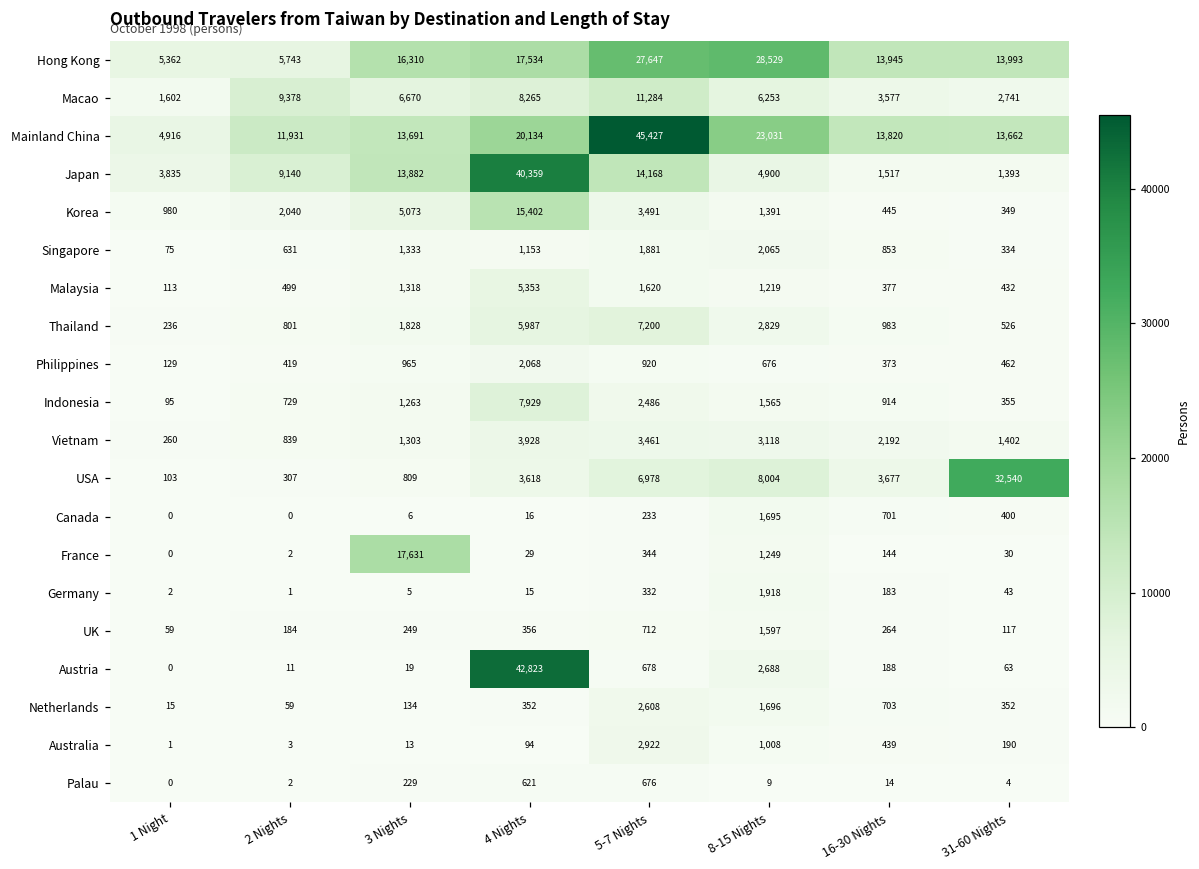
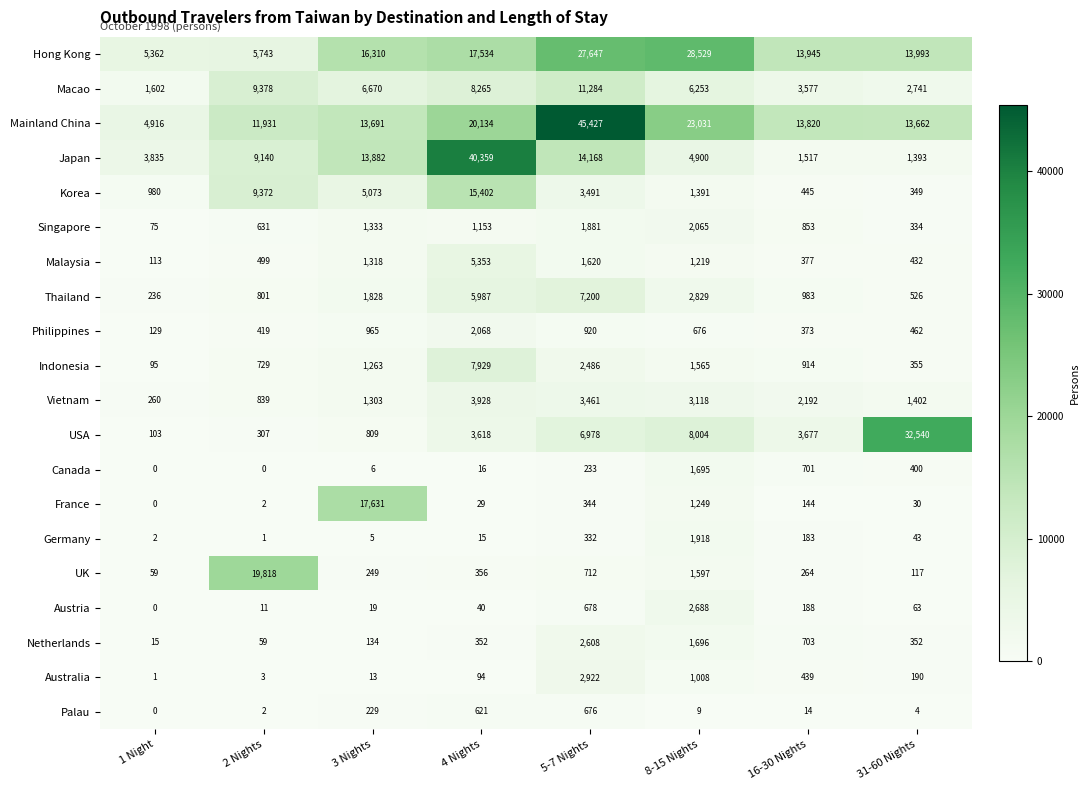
  {
    "Hong Kong": {
      "1 Night": "5,362",
      "2 Nights": "5,743",
      "3 Nights": "16,310",
      "4 Nights": "17,534",
      "5-7 Nights": "27,647",
      "8-15 Nights": "28,529",
      "16-30 Nights": "13,945",
      "31-60 Nights": "13,993"
    },
    "Macao": {
      "1 Night": "1,602",
      "2 Nights": "9,378",
      "3 Nights": "6,670",
      "4 Nights": "8,265",
      "5-7 Nights": "11,284",
      "8-15 Nights": "6,253",
      "16-30 Nights": "3,577",
      "31-60 Nights": "2,741"
    },
    "Mainland China": {
      "1 Night": "4,916",
      "2 Nights": "11,931",
      "3 Nights": "13,691",
      "4 Nights": "20,134",
      "5-7 Nights": "45,427",
      "8-15 Nights": "23,031",
      "16-30 Nights": "13,820",
      "31-60 Nights": "13,662"
    },
    "Japan": {
      "1 Night": "3,835",
      "2 Nights": "9,140",
      "3 Nights": "13,882",
      "4 Nights": "40,359",
      "5-7 Nights": "14,168",
      "8-15 Nights": "4,900",
      "16-30 Nights": "1,517",
      "31-60 Nights": "1,393"
    },
    "Korea": {
      "1 Night": "980",
-     "2 Nights": "2,040",
+     "2 Nights": "9,372",
      "3 Nights": "5,073",
      "4 Nights": "15,402",
      "5-7 Nights": "3,491",
      "8-15 Nights": "1,391",
      "16-30 Nights": "445",
      "31-60 Nights": "349"
    },
    "Singapore": {
      "1 Night": "75",
      "2 Nights": "631",
      "3 Nights": "1,333",
      "4 Nights": "1,153",
      "5-7 Nights": "1,881",
      "8-15 Nights": "2,065",
      "16-30 Nights": "853",
      "31-60 Nights": "334"
    },
    "Malaysia": {
      "1 Night": "113",
      "2 Nights": "499",
      "3 Nights": "1,318",
      "4 Nights": "5,353",
      "5-7 Nights": "1,620",
      "8-15 Nights": "1,219",
      "16-30 Nights": "377",
      "31-60 Nights": "432"
    },
    "Thailand": {
      "1 Night": "236",
      "2 Nights": "801",
      "3 Nights": "1,828",
      "4 Nights": "5,987",
      "5-7 Nights": "7,200",
      "8-15 Nights": "2,829",
      "16-30 Nights": "983",
      "31-60 Nights": "526"
    },
    "Philippines": {
      "1 Night": "129",
      "2 Nights": "419",
      "3 Nights": "965",
      "4 Nights": "2,068",
      "5-7 Nights": "920",
      "8-15 Nights": "676",
      "16-30 Nights": "373",
      "31-60 Nights": "462"
    },
    "Indonesia": {
      "1 Night": "95",
      "2 Nights": "729",
      "3 Nights": "1,263",
      "4 Nights": "7,929",
      "5-7 Nights": "2,486",
      "8-15 Nights": "1,565",
      "16-30 Nights": "914",
      "31-60 Nights": "355"
    },
    "Vietnam": {
      "1 Night": "260",
      "2 Nights": "839",
      "3 Nights": "1,303",
      "4 Nights": "3,928",
      "5-7 Nights": "3,461",
      "8-15 Nights": "3,118",
      "16-30 Nights": "2,192",
      "31-60 Nights": "1,402"
    },
    "USA": {
      "1 Night": "103",
      "2 Nights": "307",
      "3 Nights": "809",
      "4 Nights": "3,618",
      "5-7 Nights": "6,978",
      "8-15 Nights": "8,004",
      "16-30 Nights": "3,677",
      "31-60 Nights": "32,540"
    },
    "Canada": {
      "1 Night": "0",
      "2 Nights": "0",
      "3 Nights": "6",
      "4 Nights": "16",
      "5-7 Nights": "233",
      "8-15 Nights": "1,695",
      "16-30 Nights": "701",
      "31-60 Nights": "400"
    },
    "France": {
      "1 Night": "0",
      "2 Nights": "2",
      "3 Nights": "17,631",
      "4 Nights": "29",
      "5-7 Nights": "344",
      "8-15 Nights": "1,249",
      "16-30 Nights": "144",
      "31-60 Nights": "30"
    },
    "Germany": {
      "1 Night": "2",
      "2 Nights": "1",
      "3 Nights": "5",
      "4 Nights": "15",
      "5-7 Nights": "332",
      "8-15 Nights": "1,918",
      "16-30 Nights": "183",
      "31-60 Nights": "43"
    },
    "UK": {
      "1 Night": "59",
-     "2 Nights": "184",
+     "2 Nights": "19,818",
      "3 Nights": "249",
      "4 Nights": "356",
      "5-7 Nights": "712",
      "8-15 Nights": "1,597",
      "16-30 Nights": "264",
      "31-60 Nights": "117"
    },
    "Austria": {
      "1 Night": "0",
      "2 Nights": "11",
      "3 Nights": "19",
-     "4 Nights": "42,823",
+     "4 Nights": "40",
      "5-7 Nights": "678",
      "8-15 Nights": "2,688",
      "16-30 Nights": "188",
      "31-60 Nights": "63"
    },
    "Netherlands": {
      "1 Night": "15",
      "2 Nights": "59",
      "3 Nights": "134",
      "4 Nights": "352",
      "5-7 Nights": "2,608",
      "8-15 Nights": "1,696",
      "16-30 Nights": "703",
      "31-60 Nights": "352"
    },
    "Australia": {
      "1 Night": "1",
      "2 Nights": "3",
      "3 Nights": "13",
      "4 Nights": "94",
      "5-7 Nights": "2,922",
      "8-15 Nights": "1,008",
      "16-30 Nights": "439",
      "31-60 Nights": "190"
    },
    "Palau": {
      "1 Night": "0",
      "2 Nights": "2",
      "3 Nights": "229",
      "4 Nights": "621",
      "5-7 Nights": "676",
      "8-15 Nights": "9",
      "16-30 Nights": "14",
      "31-60 Nights": "4"
    }
  }
